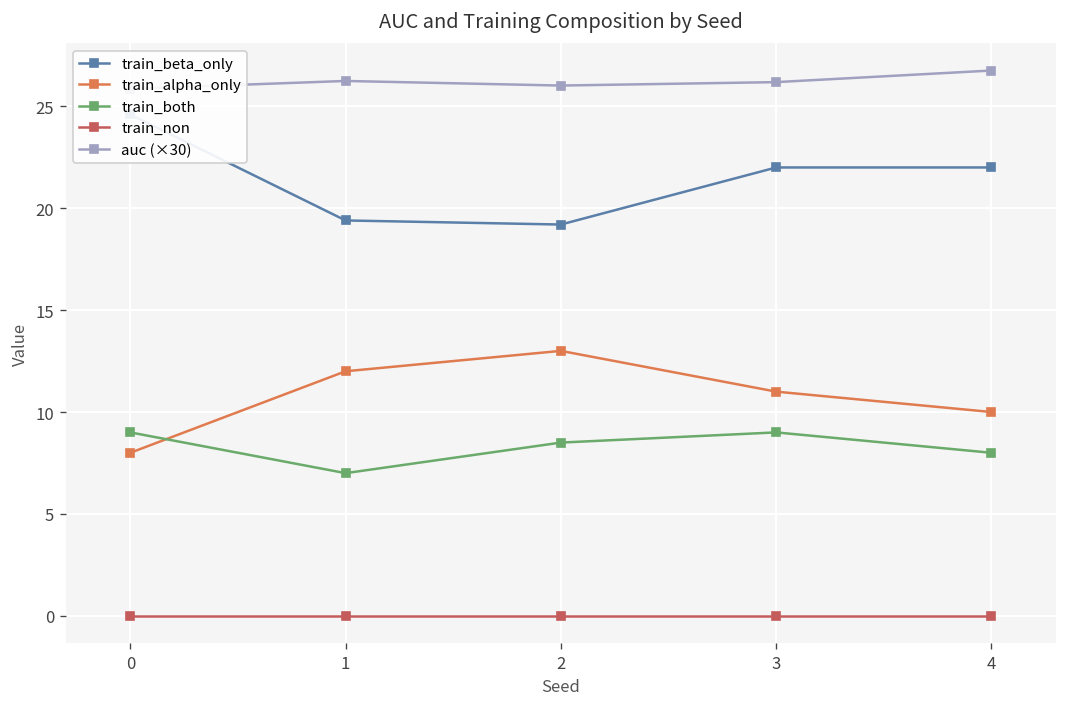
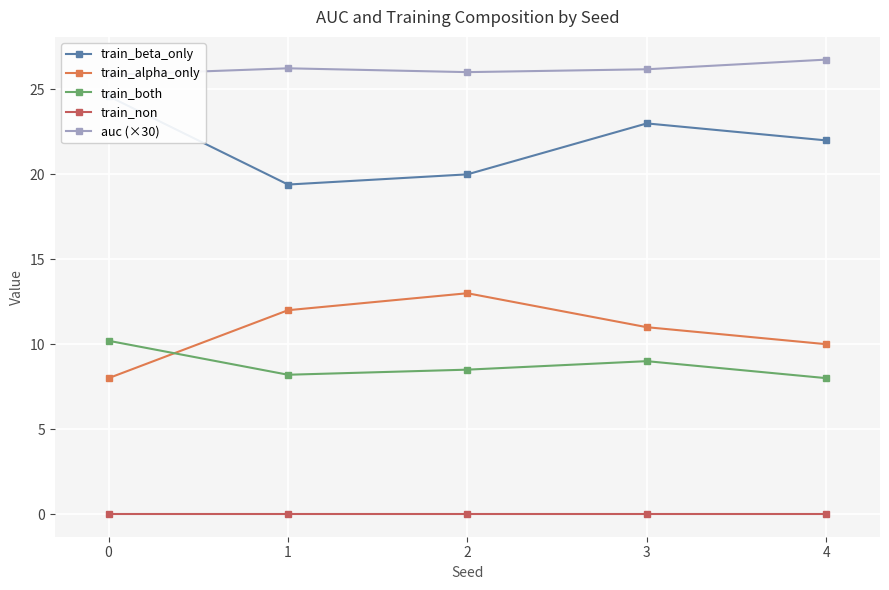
  {
    "train_beta_only": {
      "1": 19.4,
-     "2": 19.2,
-     "3": 22,
+     "2": 20.0,
+     "3": 23,
      "4": 22.0
    },
    "train_both": {
-     "0": 9.0,
-     "1": 7.0,
+     "0": 10.2,
+     "1": 8.2,
      "2": 8.5,
      "3": 9.0,
      "4": 8.0
    },
    "auc (×30)": {
      "1": 26.2,
      "2": 26.0,
      "3": 26.2,
      "4": 26.8
    }
  }
